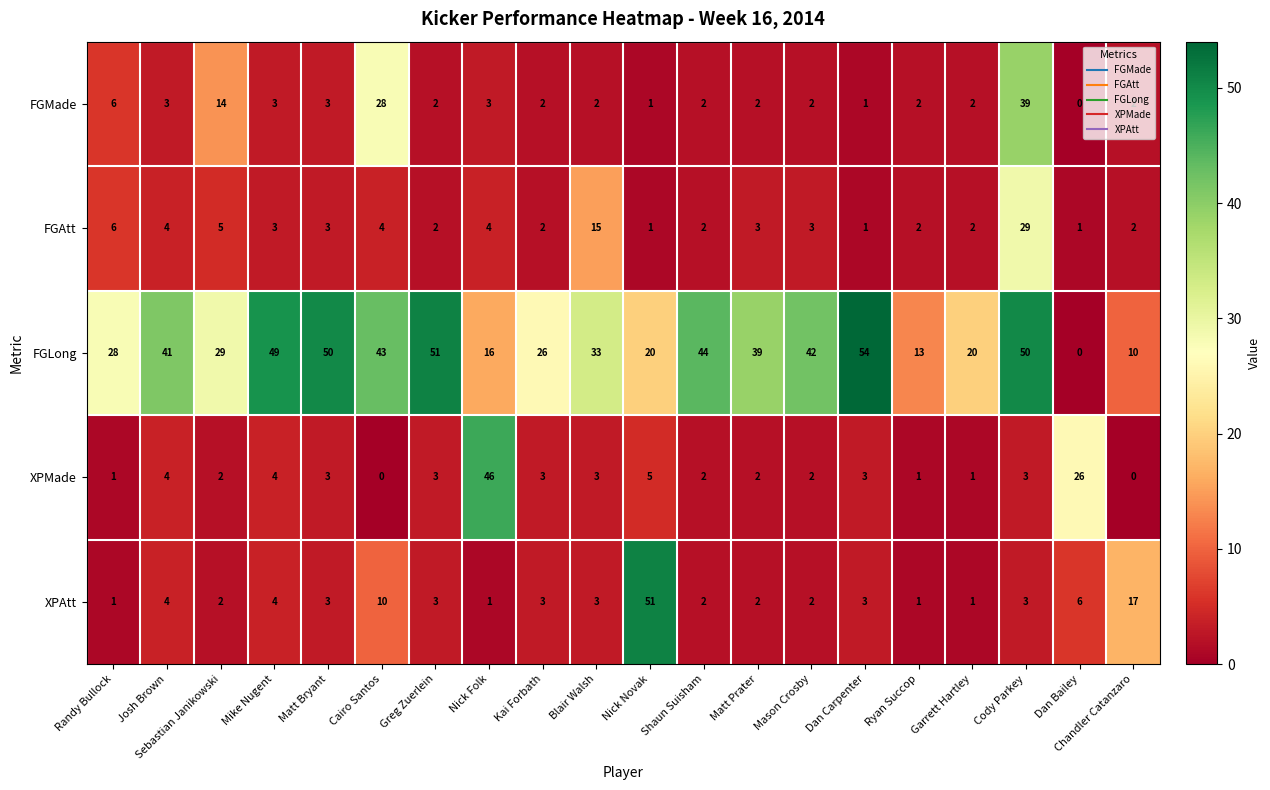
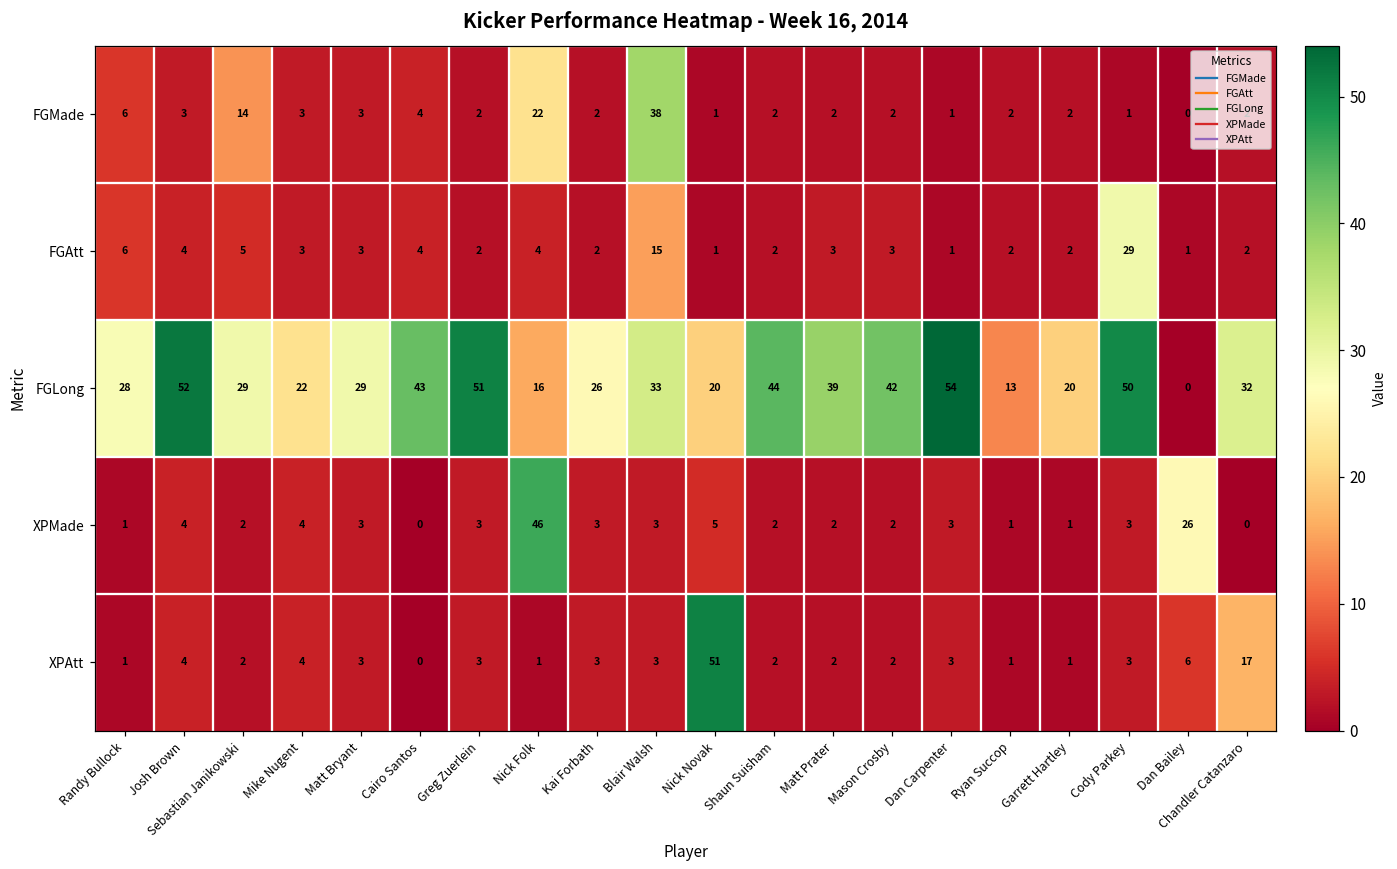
  {
    "FGMade": {
      "Randy Bullock": 6,
      "Josh Brown": 3,
      "Sebastian Janikowski": 14,
      "Mike Nugent": 3,
      "Matt Bryant": 3,
-     "Cairo Santos": 28,
+     "Cairo Santos": 4,
      "Greg Zuerlein": 2,
-     "Nick Folk": 3,
+     "Nick Folk": 22,
      "Kai Forbath": 2,
-     "Blair Walsh": 2,
+     "Blair Walsh": 38,
      "Nick Novak": 1,
      "Shaun Suisham": 2,
      "Matt Prater": 2,
      "Mason Crosby": 2,
      "Dan Carpenter": 1,
      "Ryan Succop": 2,
      "Garrett Hartley": 2,
-     "Cody Parkey": 39,
+     "Cody Parkey": 1,
      "Dan Bailey": 0
    },
    "FGAtt": {
      "Randy Bullock": 6,
      "Josh Brown": 4,
      "Sebastian Janikowski": 5,
      "Mike Nugent": 3,
      "Matt Bryant": 3,
      "Cairo Santos": 4,
      "Greg Zuerlein": 2,
      "Nick Folk": 4,
      "Kai Forbath": 2,
      "Blair Walsh": 15,
      "Nick Novak": 1,
      "Shaun Suisham": 2,
      "Matt Prater": 3,
      "Mason Crosby": 3,
      "Dan Carpenter": 1,
      "Ryan Succop": 2,
      "Garrett Hartley": 2,
      "Cody Parkey": 29,
      "Dan Bailey": 1,
      "Chandler Catanzaro": 2
    },
    "FGLong": {
      "Randy Bullock": 28,
-     "Josh Brown": 41,
+     "Josh Brown": 52,
      "Sebastian Janikowski": 29,
-     "Mike Nugent": 49,
-     "Matt Bryant": 50,
+     "Mike Nugent": 22,
+     "Matt Bryant": 29,
      "Cairo Santos": 43,
      "Greg Zuerlein": 51,
      "Nick Folk": 16,
      "Kai Forbath": 26,
      "Blair Walsh": 33,
      "Nick Novak": 20,
      "Shaun Suisham": 44,
      "Matt Prater": 39,
      "Mason Crosby": 42,
      "Dan Carpenter": 54,
      "Ryan Succop": 13,
      "Garrett Hartley": 20,
      "Cody Parkey": 50,
      "Dan Bailey": 0,
-     "Chandler Catanzaro": 10
+     "Chandler Catanzaro": 32
    },
    "XPMade": {
      "Randy Bullock": 1,
      "Josh Brown": 4,
      "Sebastian Janikowski": 2,
      "Mike Nugent": 4,
      "Matt Bryant": 3,
      "Cairo Santos": 0,
      "Greg Zuerlein": 3,
      "Nick Folk": 46,
      "Kai Forbath": 3,
      "Blair Walsh": 3,
      "Nick Novak": 5,
      "Shaun Suisham": 2,
      "Matt Prater": 2,
      "Mason Crosby": 2,
      "Dan Carpenter": 3,
      "Ryan Succop": 1,
      "Garrett Hartley": 1,
      "Cody Parkey": 3,
      "Dan Bailey": 26,
      "Chandler Catanzaro": 0
    },
    "XPAtt": {
      "Randy Bullock": 1,
      "Josh Brown": 4,
      "Sebastian Janikowski": 2,
      "Mike Nugent": 4,
      "Matt Bryant": 3,
-     "Cairo Santos": 10,
+     "Cairo Santos": 0,
      "Greg Zuerlein": 3,
      "Nick Folk": 1,
      "Kai Forbath": 3,
      "Blair Walsh": 3,
      "Nick Novak": 51,
      "Shaun Suisham": 2,
      "Matt Prater": 2,
      "Mason Crosby": 2,
      "Dan Carpenter": 3,
      "Ryan Succop": 1,
      "Garrett Hartley": 1,
      "Cody Parkey": 3,
      "Dan Bailey": 6,
      "Chandler Catanzaro": 17
    }
  }
